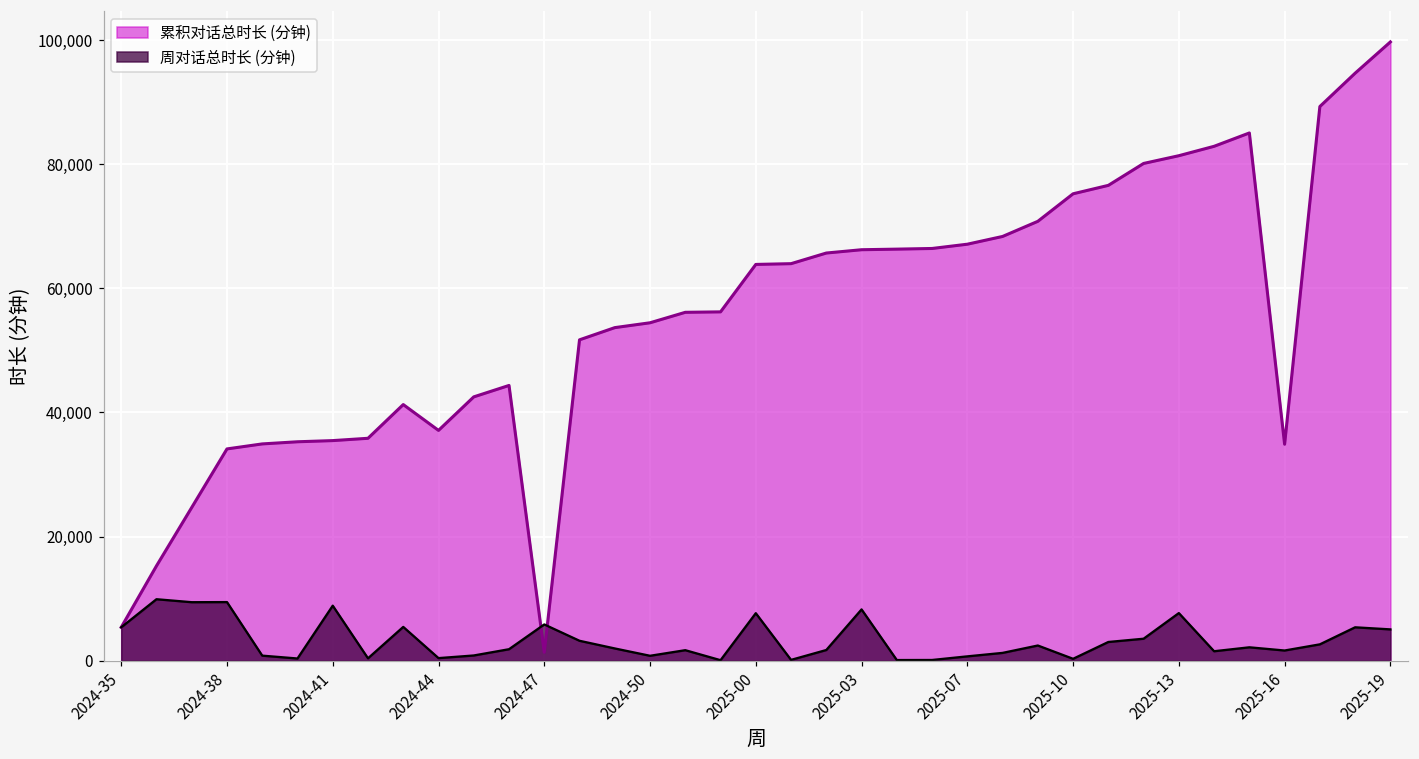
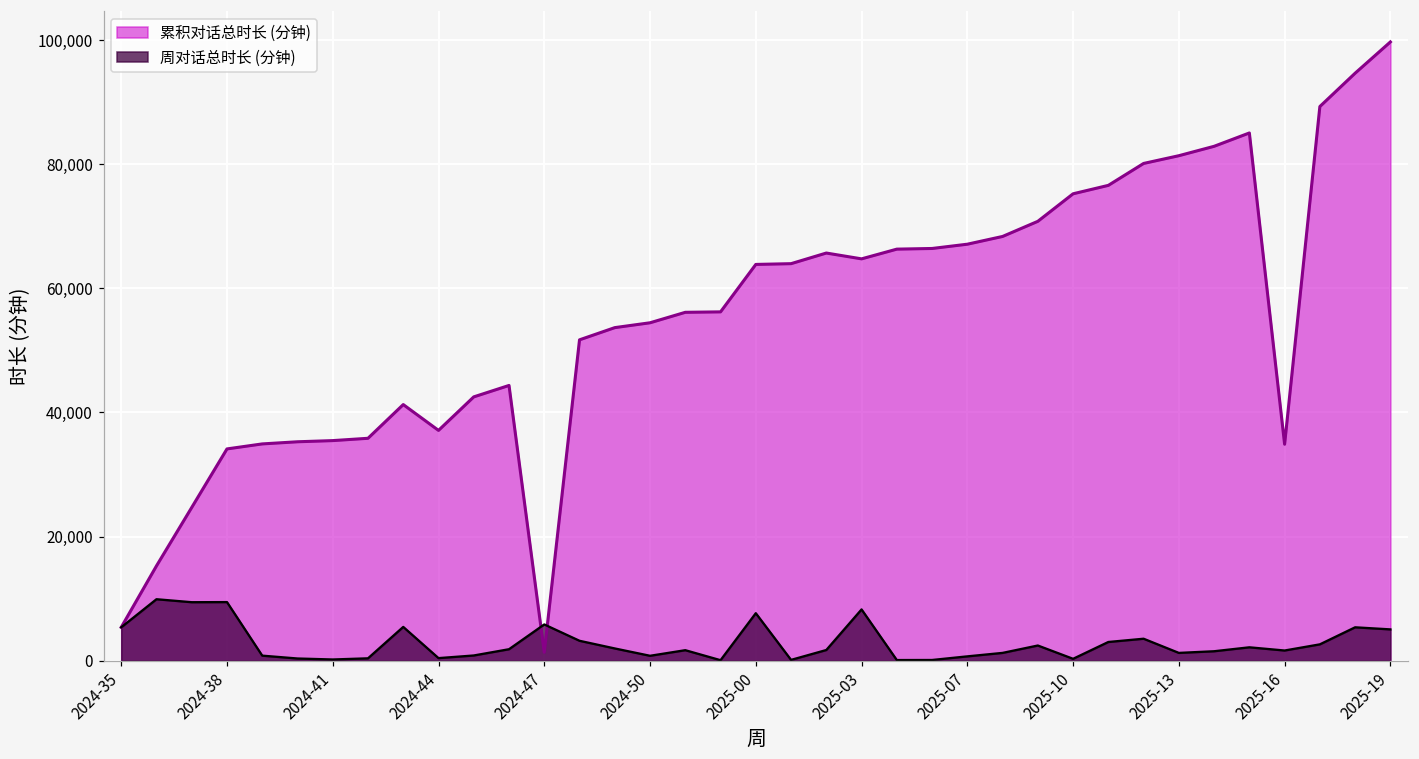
  {
    "累积对话总时长 (分钟)": {
      "2024-38": "34,000",
      "2024-41": "35,000",
      "2024-44": "37,000",
      "2024-47": "1,000",
      "2024-50": "54,000",
      "2025-00": "64,000",
-     "2025-03": "66,000",
+     "2025-03": "65,000",
      "2025-07": "67,000",
      "2025-10": "75,000",
      "2025-13": "81,000",
      "2025-16": "35,000",
      "2025-19": "100,000"
    },
    "周对话总时长 (分钟)": {
      "2024-38": "9,000",
-     "2024-41": "9,000",
+     "2024-41": "0",
      "2024-44": "0",
      "2024-47": "6,000",
      "2024-50": "1,000",
      "2025-00": "8,000",
      "2025-03": "8,000",
      "2025-07": "1,000",
      "2025-10": "0",
-     "2025-13": "8,000",
+     "2025-13": "1,000",
      "2025-16": "2,000",
      "2025-19": "5,000"
    }
  }
